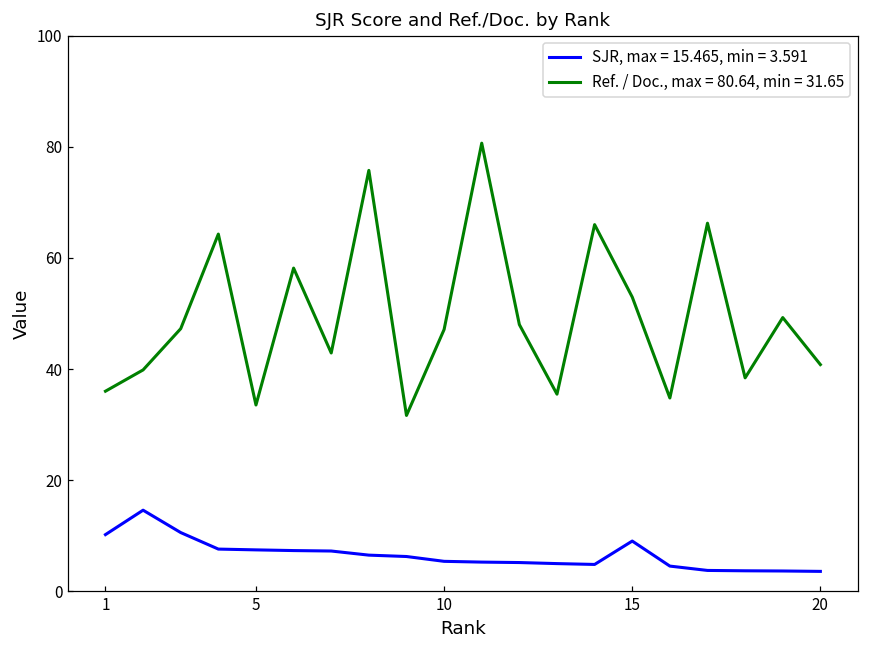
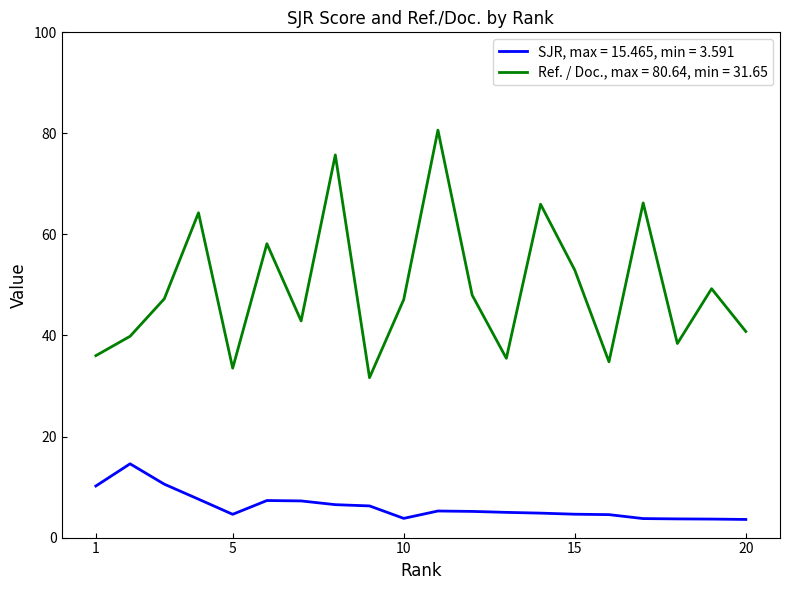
  {
    "SJR, max = 15.465, min = 3.591": {
      "1": 10,
-     "5": 7,
-     "10": 5,
-     "15": 9,
+     "5": 5,
+     "10": 4,
+     "15": 5,
      "20": 4
    },
    "Ref. / Doc., max = 80.64, min = 31.65": {
      "1": 36,
      "5": 34,
      "10": 47,
      "15": 53,
      "20": 41
    }
  }
